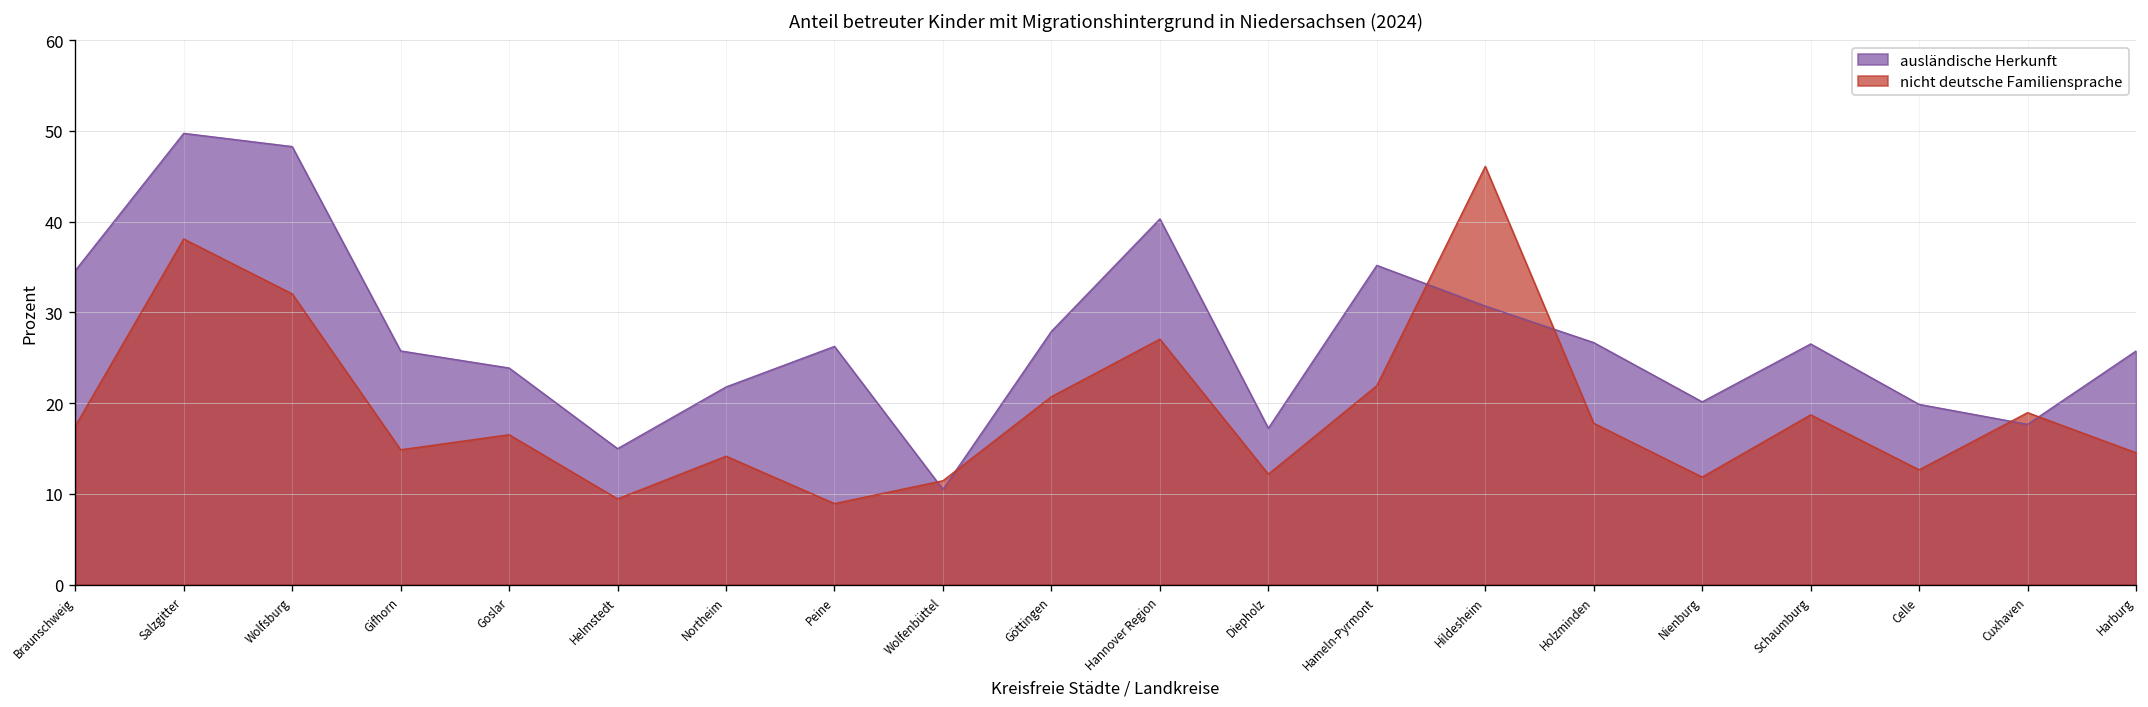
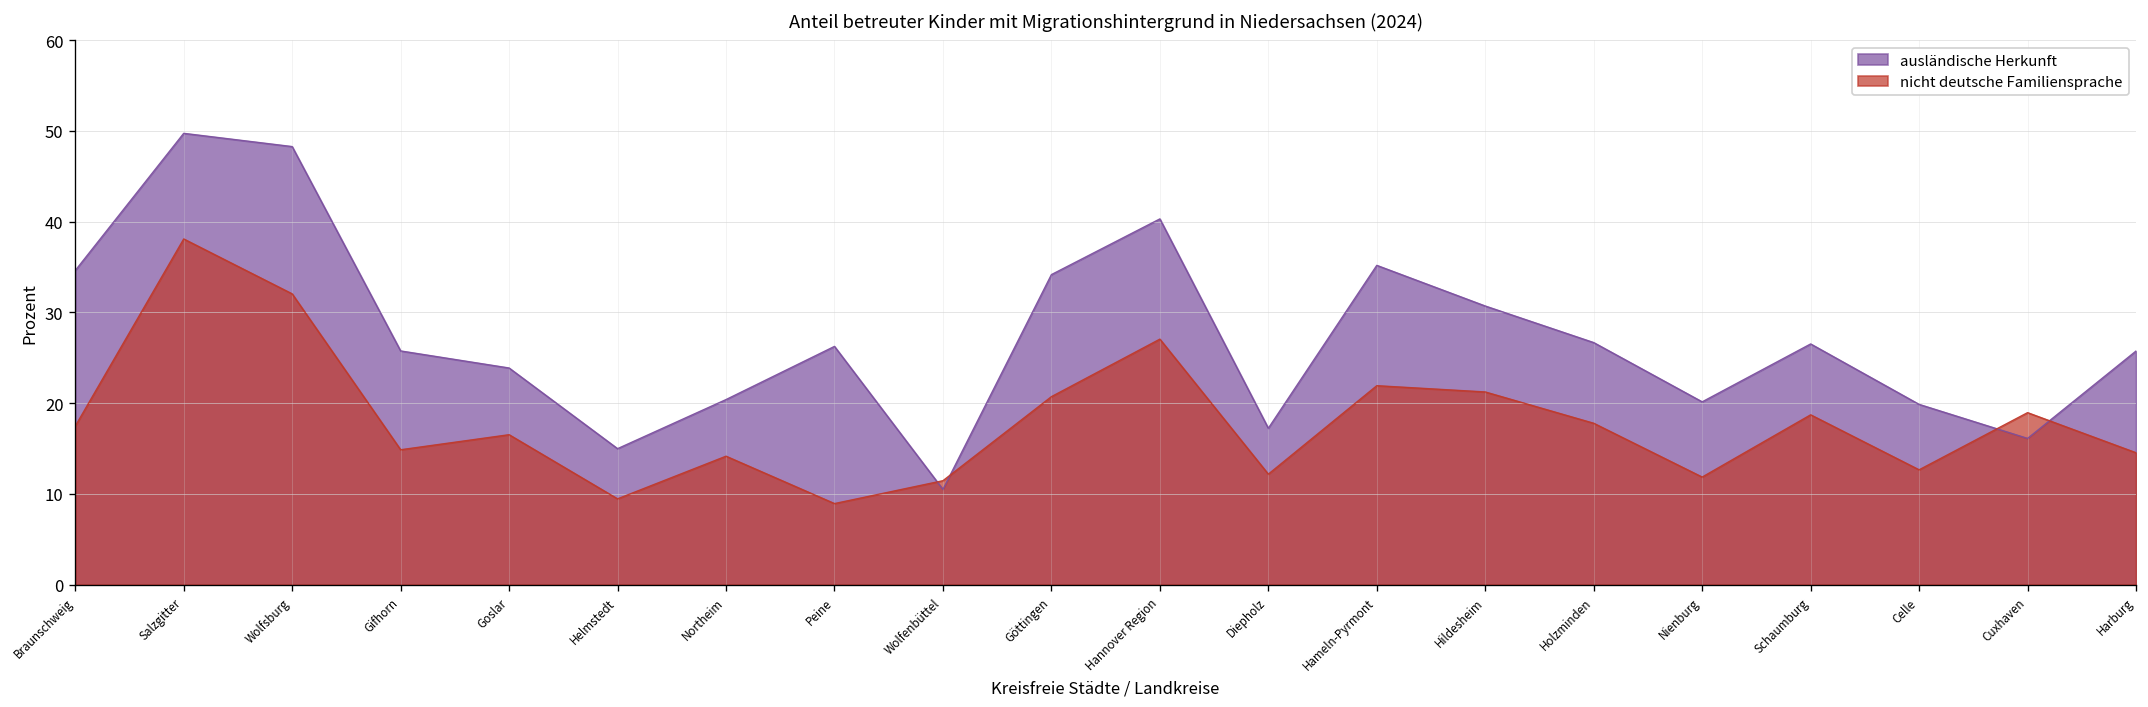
  {
    "ausländische Herkunft": {
      "Braunschweig": 35,
      "Salzgitter": 50,
      "Wolfsburg": 48,
      "Gifhorn": 26,
      "Goslar": 24,
      "Helmstedt": 15,
-     "Northeim": 22,
+     "Northeim": 20,
      "Peine": 26,
      "Wolfenbüttel": 11,
-     "Göttingen": 28,
+     "Göttingen": 34,
      "Hannover Region": 40,
      "Diepholz": 17,
      "Hameln-Pyrmont": 35,
      "Hildesheim": 31,
      "Holzminden": 27,
      "Nienburg": 20,
      "Schaumburg": 27,
      "Celle": 20,
-     "Cuxhaven": 18,
+     "Cuxhaven": 16,
      "Harburg": 26
    },
    "nicht deutsche Familiensprache": {
      "Braunschweig": 17,
      "Salzgitter": 38,
      "Wolfsburg": 32,
      "Gifhorn": 15,
      "Goslar": 17,
      "Helmstedt": 9,
      "Northeim": 14,
      "Peine": 9,
      "Wolfenbüttel": 11,
      "Göttingen": 21,
      "Hannover Region": 27,
      "Diepholz": 12,
      "Hameln-Pyrmont": 22,
-     "Hildesheim": 46,
+     "Hildesheim": 21,
      "Holzminden": 18,
      "Nienburg": 12,
      "Schaumburg": 19,
      "Celle": 13,
      "Cuxhaven": 19,
      "Harburg": 15
    }
  }
